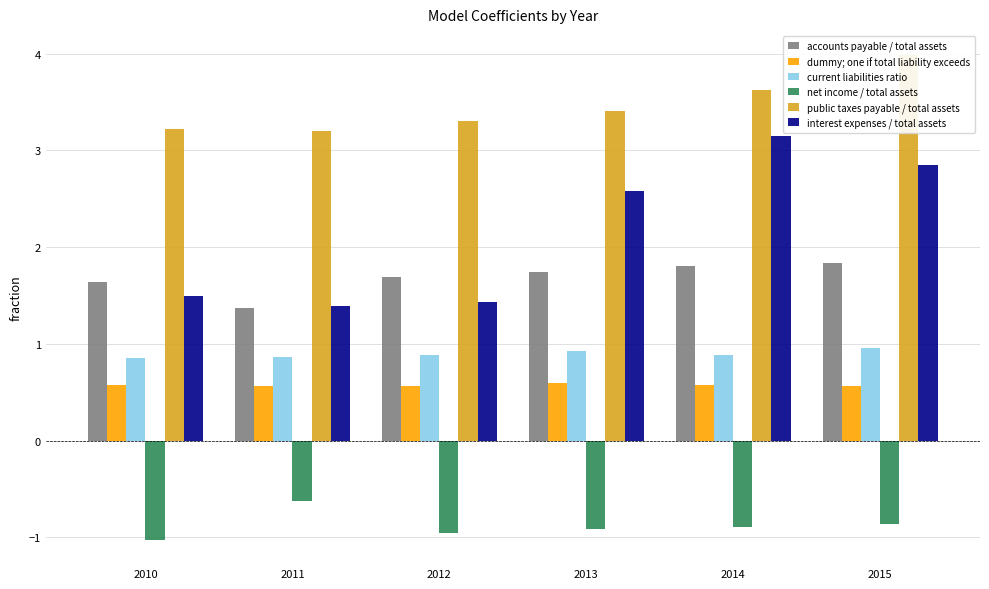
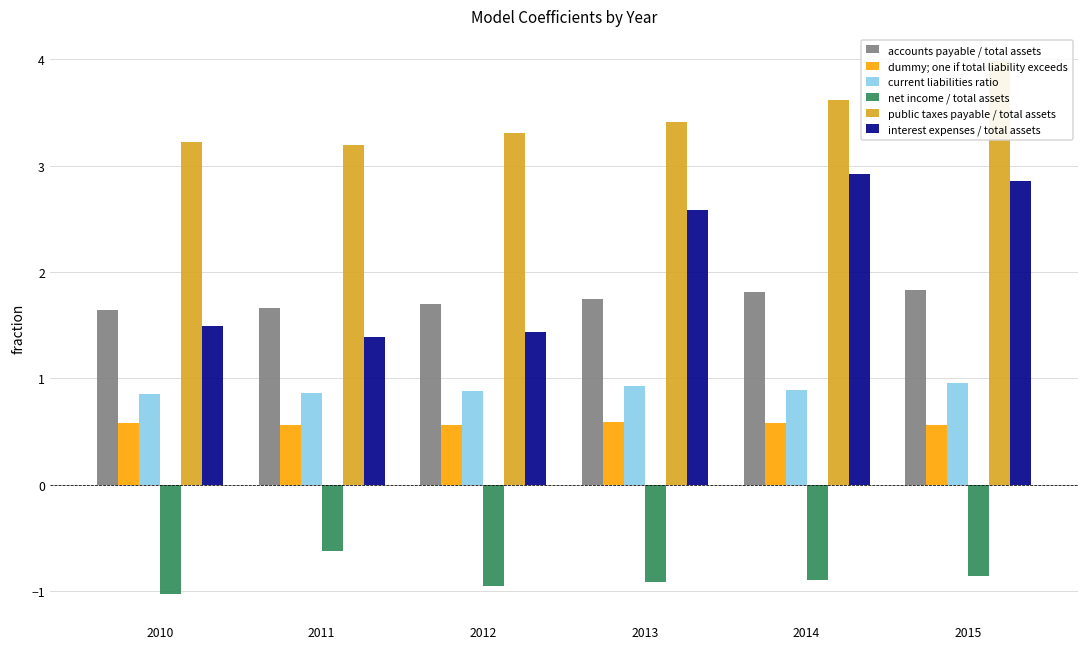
  {
    "accounts payable / total assets": {
      "2010": 1.6,
-     "2011": 1.4,
+     "2011": 1.7,
      "2012": 1.7,
      "2013": 1.7,
      "2014": 1.8,
      "2015": 1.8
    },
    "current liabilities ratio": {
      "2010": 0.9,
      "2011": 0.9,
      "2012": 0.9,
      "2013": 0.9,
      "2014": 0.9,
      "2015": 1.0
    },
    "net income / total assets": {
      "2010": -1.0,
      "2011": -0.6,
      "2012": -1.0,
      "2013": -0.9,
      "2014": -0.9,
      "2015": -0.9
    },
    "interest expenses / total assets": {
      "2010": 1.5,
      "2011": 1.4,
      "2012": 1.4,
      "2013": 2.6,
-     "2014": 3.1,
+     "2014": 2.9,
      "2015": 2.9
    }
  }
